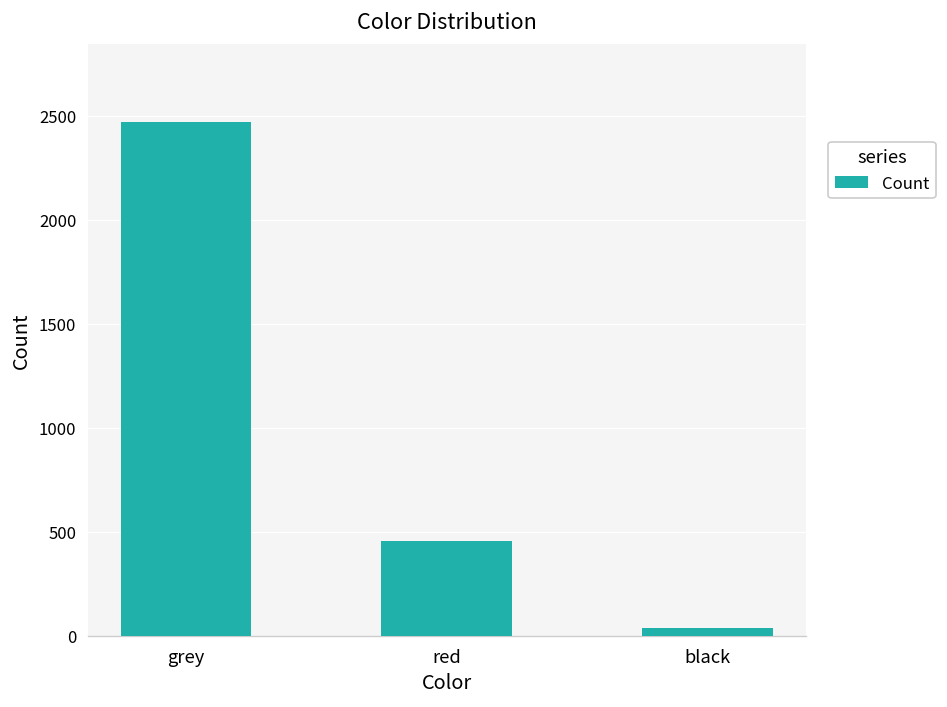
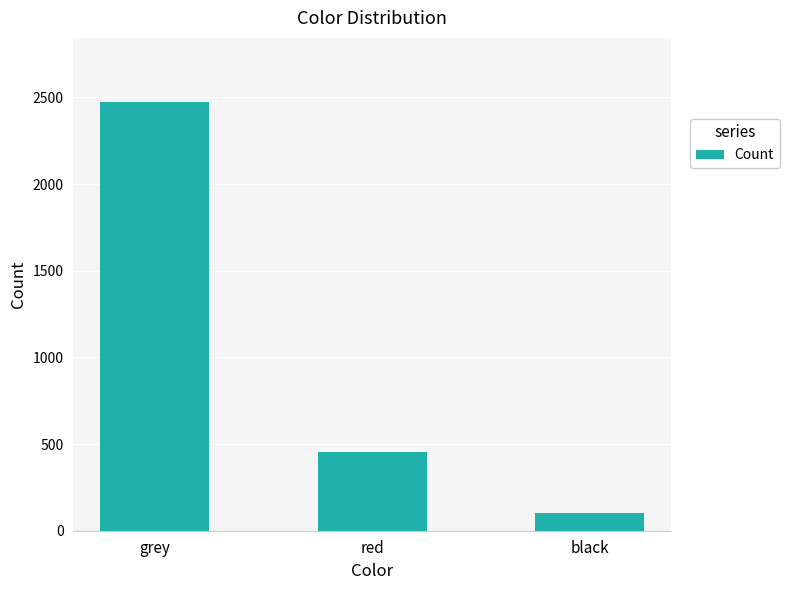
  {
    "grey": 2470,
    "red": 460,
-   "black": 40
+   "black": 100
  }
